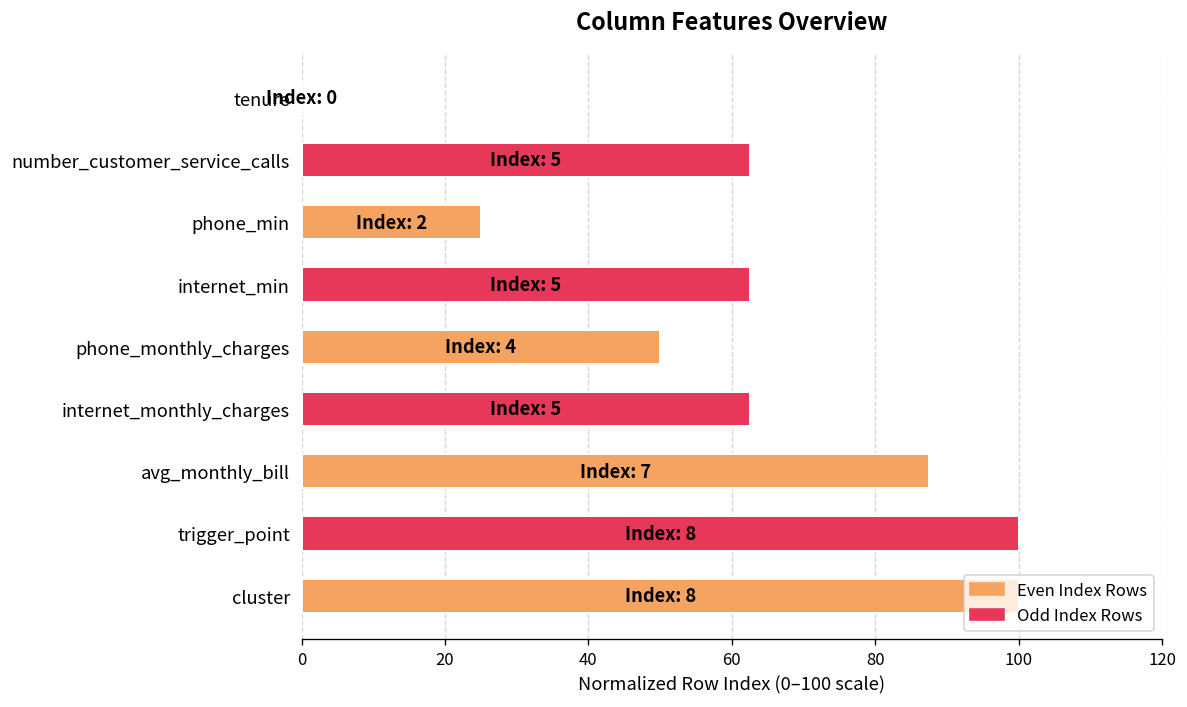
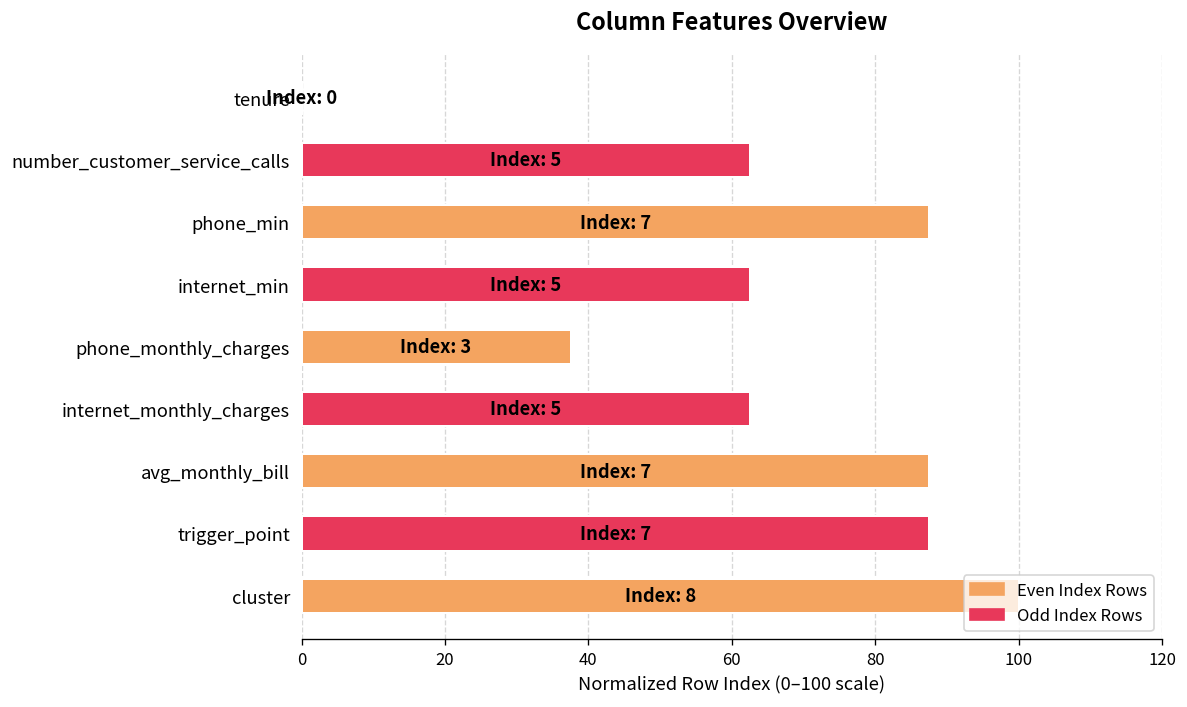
  {
    "tenure": 0,
-   "phone_min": 2,
-   "phone_monthly_charges": 4,
-   "trigger_point": 8
+   "phone_min": 7,
+   "phone_monthly_charges": 3,
+   "trigger_point": 7
  }
